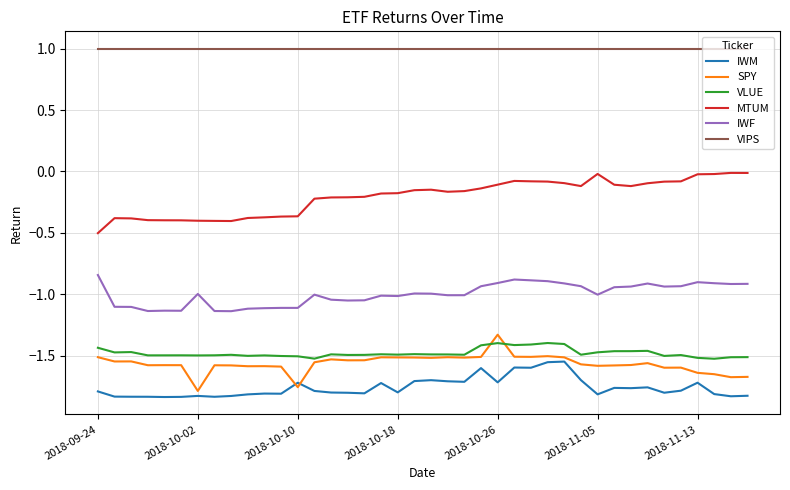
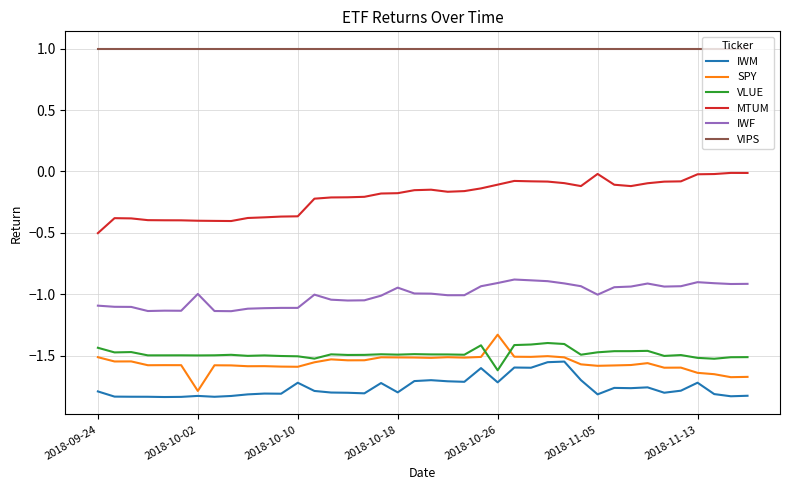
  {
    "IWM": {
      "2018-09-24": -1.79,
      "2018-10-02": -1.83,
      "2018-10-10": -1.72,
      "2018-10-18": -1.80,
      "2018-10-26": -1.72,
      "2018-11-05": -1.82,
      "2018-11-13": -1.72
    },
    "SPY": {
      "2018-09-24": -1.51,
      "2018-10-02": -1.79,
-     "2018-10-10": -1.76,
+     "2018-10-10": -1.59,
      "2018-10-18": -1.51,
      "2018-10-26": -1.33,
      "2018-11-05": -1.58,
      "2018-11-13": -1.64
    },
    "VLUE": {
      "2018-09-24": -1.44,
      "2018-10-02": -1.50,
      "2018-10-10": -1.51,
      "2018-10-18": -1.49,
-     "2018-10-26": -1.40,
+     "2018-10-26": -1.62,
      "2018-11-05": -1.47,
      "2018-11-13": -1.52
    },
    "MTUM": {
      "2018-09-24": -0.50,
      "2018-10-02": -0.40,
      "2018-10-10": -0.37,
      "2018-10-18": -0.18,
      "2018-10-26": -0.11,
      "2018-11-05": -0.02,
      "2018-11-13": -0.02
    },
    "IWF": {
-     "2018-09-24": -0.84,
+     "2018-09-24": -1.09,
      "2018-10-02": -1.00,
      "2018-10-10": -1.11,
-     "2018-10-18": -1.01,
+     "2018-10-18": -0.95,
      "2018-10-26": -0.91,
      "2018-11-05": -1.00,
      "2018-11-13": -0.90
    },
    "VIPS": {
      "2018-09-24": 1.00,
      "2018-10-02": 1.00,
      "2018-10-10": 1.00,
      "2018-10-18": 1.00,
      "2018-10-26": 1.00,
      "2018-11-05": 1.00,
      "2018-11-13": 1.00
    }
  }
